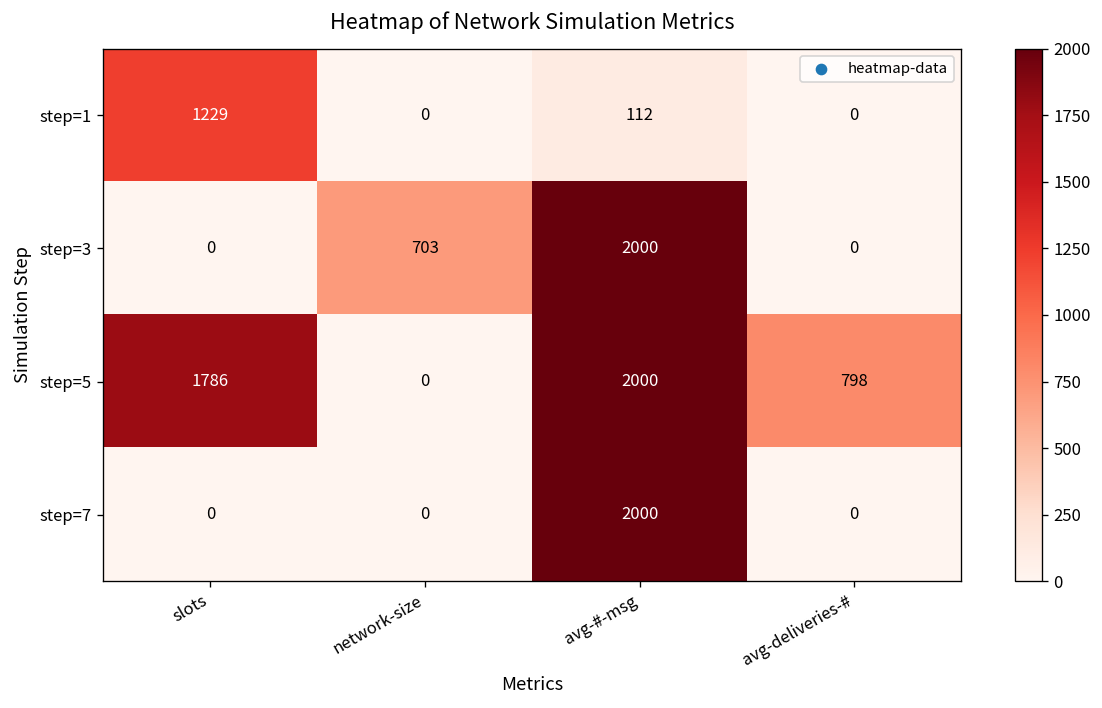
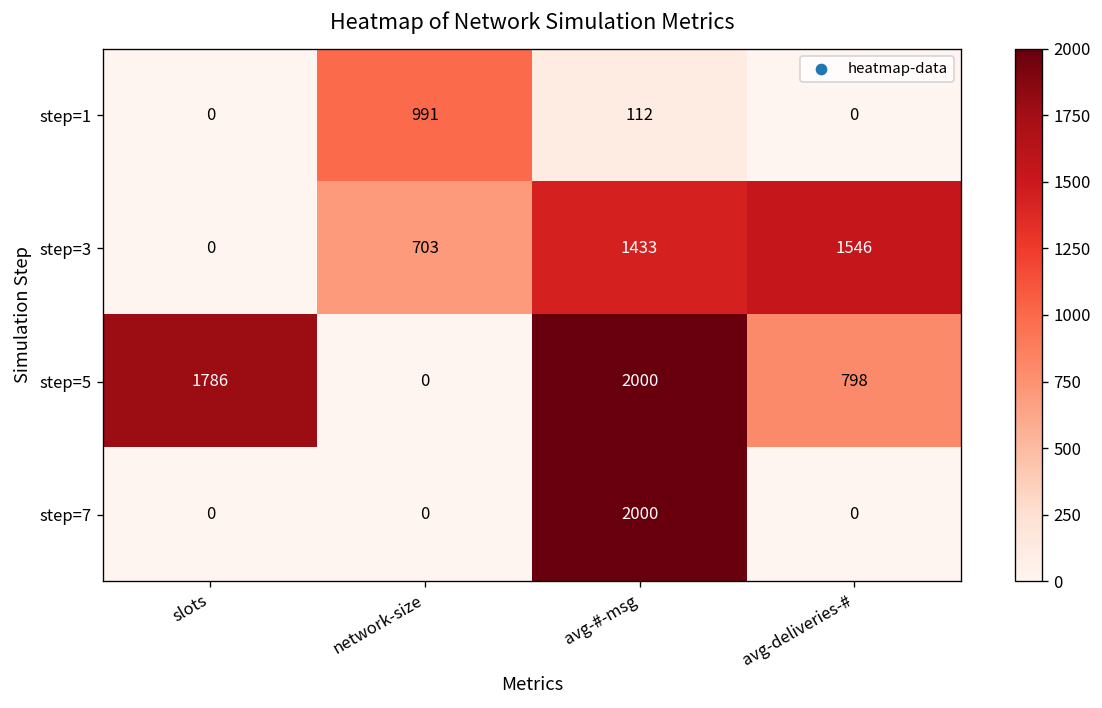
  {
    "step=1": {
-     "slots": 1229,
-     "network-size": 0,
+     "slots": 0,
+     "network-size": 991,
      "avg-#-msg": 112,
      "avg-deliveries-#": 0
    },
    "step=3": {
      "slots": 0,
      "network-size": 703,
-     "avg-#-msg": 2000,
-     "avg-deliveries-#": 0
+     "avg-#-msg": 1433,
+     "avg-deliveries-#": 1546
    },
    "step=5": {
      "slots": 1786,
      "network-size": 0,
      "avg-#-msg": 2000,
      "avg-deliveries-#": 798
    },
    "step=7": {
      "slots": 0,
      "network-size": 0,
      "avg-#-msg": 2000,
      "avg-deliveries-#": 0
    }
  }
